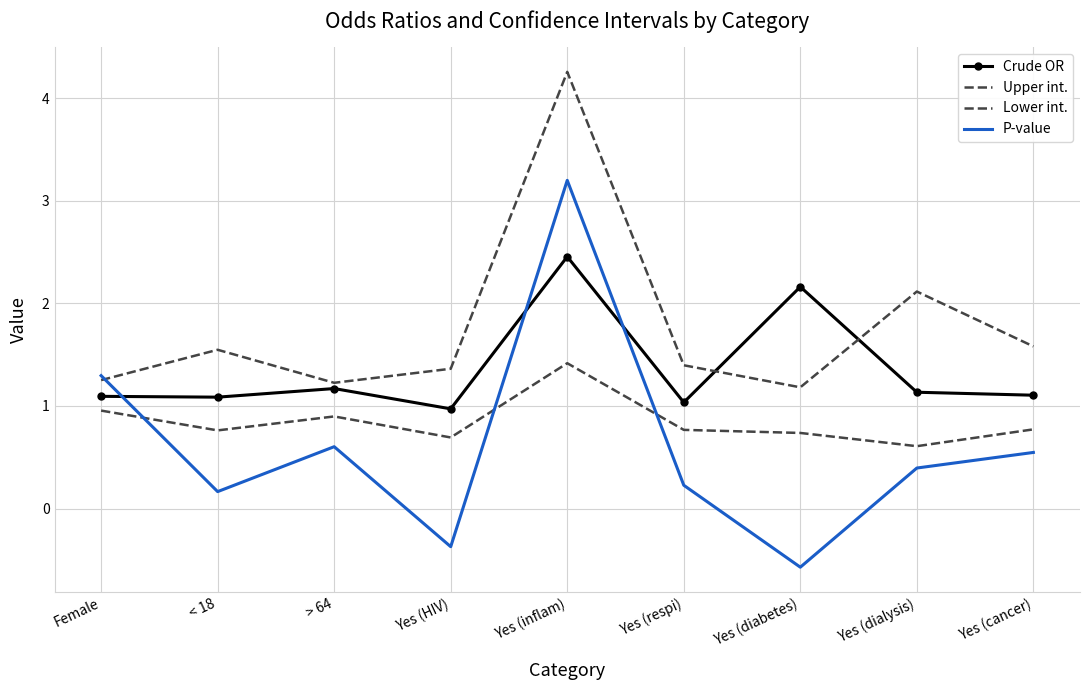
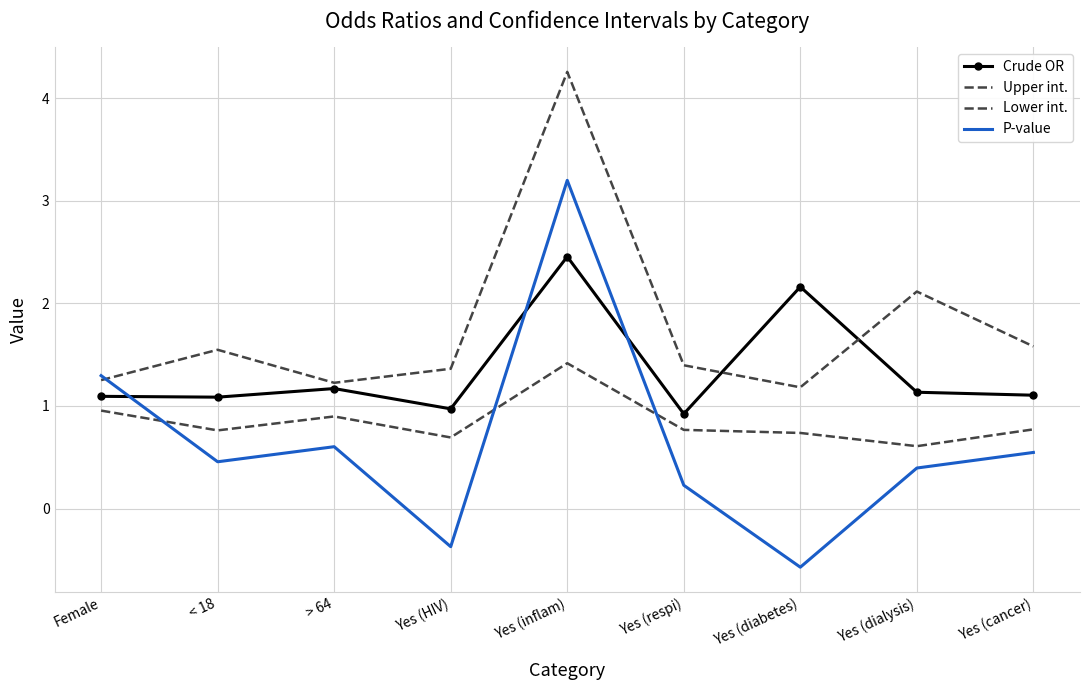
  {
    "Crude OR": {
      "Female": 1.09,
      "< 18": 1.09,
      "> 64": 1.17,
      "Yes (HIV)": 0.97,
      "Yes (inflam)": 2.46,
-     "Yes (respi)": 1.04,
+     "Yes (respi)": 0.92,
      "Yes (diabetes)": 2.16,
      "Yes (dialysis)": 1.13,
      "Yes (cancer)": 1.11
    },
    "P-value": {
      "Female": 1.30,
-     "< 18": 0.17,
+     "< 18": 0.46,
      "> 64": 0.60,
      "Yes (HIV)": -0.37,
      "Yes (inflam)": 3.20,
      "Yes (respi)": 0.23,
      "Yes (diabetes)": -0.57,
      "Yes (dialysis)": 0.40,
      "Yes (cancer)": 0.55
    }
  }
